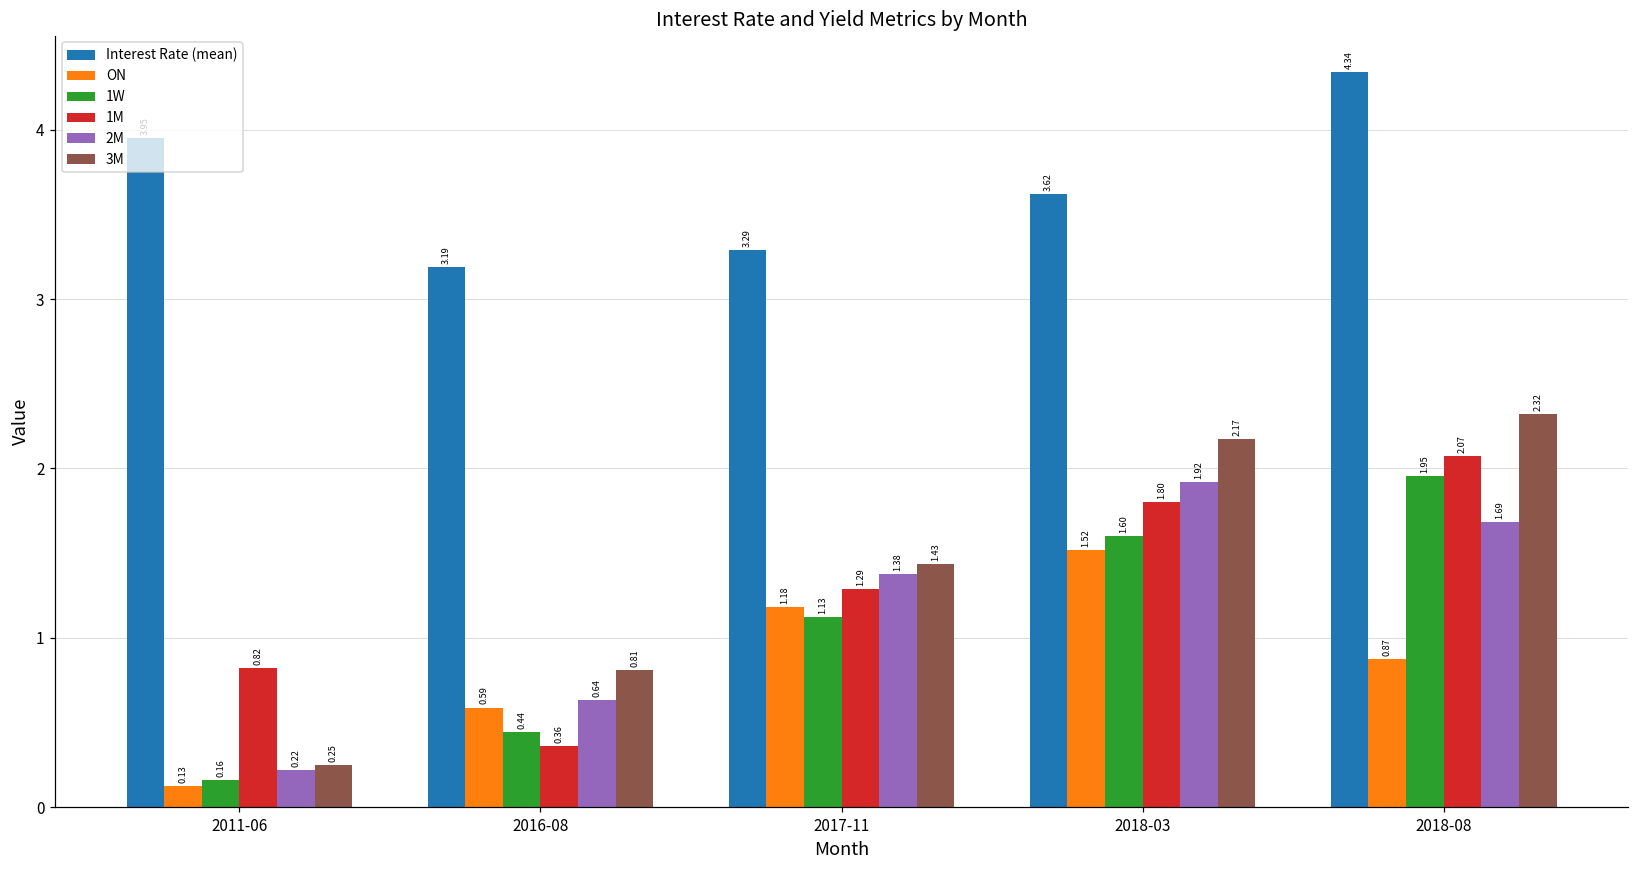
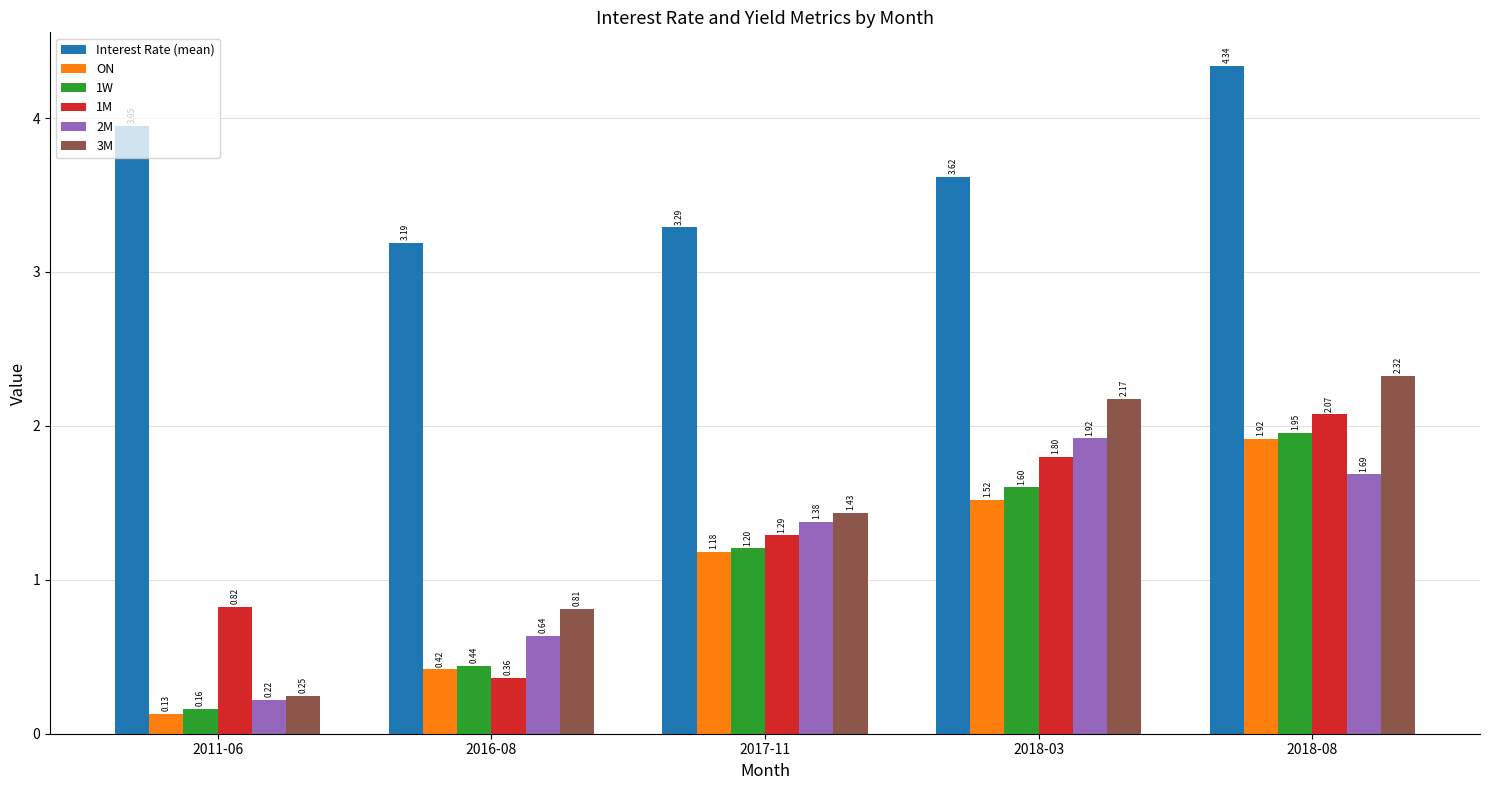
  {
    "Interest Rate (mean)": {
      "2016-08": 3.19,
      "2017-11": 3.29,
      "2018-03": 3.62,
      "2018-08": 4.34
    },
    "ON": {
      "2011-06": 0.13,
-     "2016-08": 0.59,
+     "2016-08": 0.42,
      "2017-11": 1.18,
      "2018-03": 1.52,
-     "2018-08": 0.87
+     "2018-08": 1.92
    },
    "1W": {
      "2011-06": 0.16,
      "2016-08": 0.44,
-     "2017-11": 1.13,
+     "2017-11": 1.20,
      "2018-03": 1.60,
      "2018-08": 1.95
    },
    "1M": {
      "2011-06": 0.82,
      "2016-08": 0.36,
      "2017-11": 1.29,
      "2018-03": 1.80,
      "2018-08": 2.07
    },
    "2M": {
      "2011-06": 0.22,
      "2016-08": 0.64,
      "2017-11": 1.38,
      "2018-03": 1.92,
      "2018-08": 1.69
    },
    "3M": {
      "2011-06": 0.25,
      "2016-08": 0.81,
      "2017-11": 1.43,
      "2018-03": 2.17,
      "2018-08": 2.32
    }
  }
